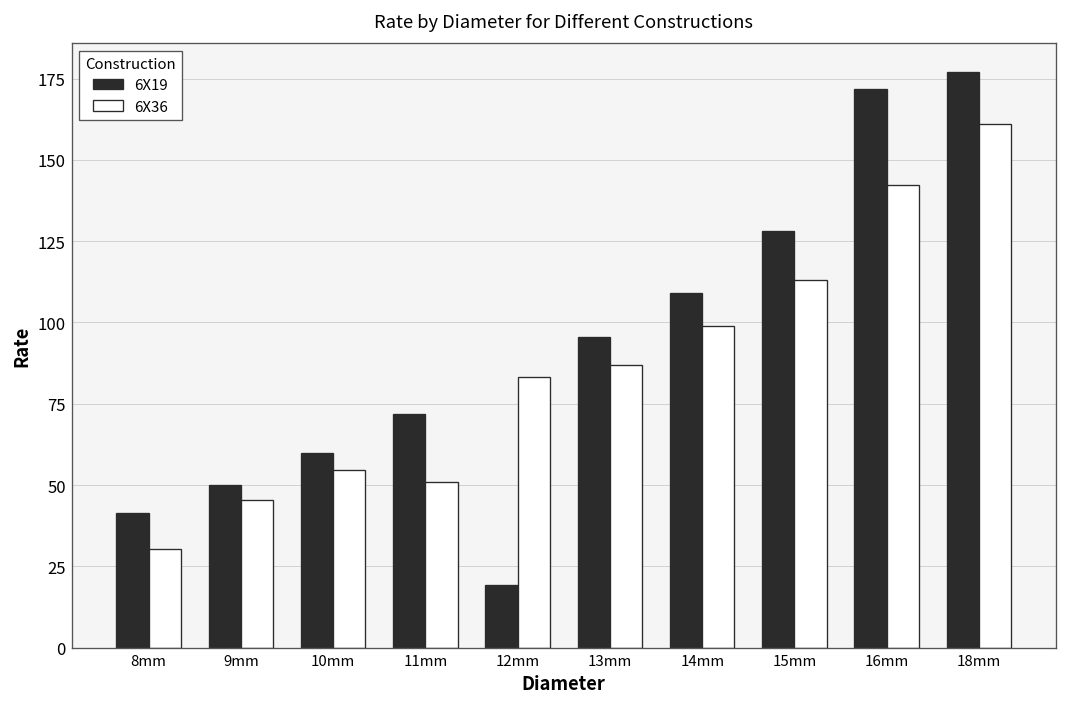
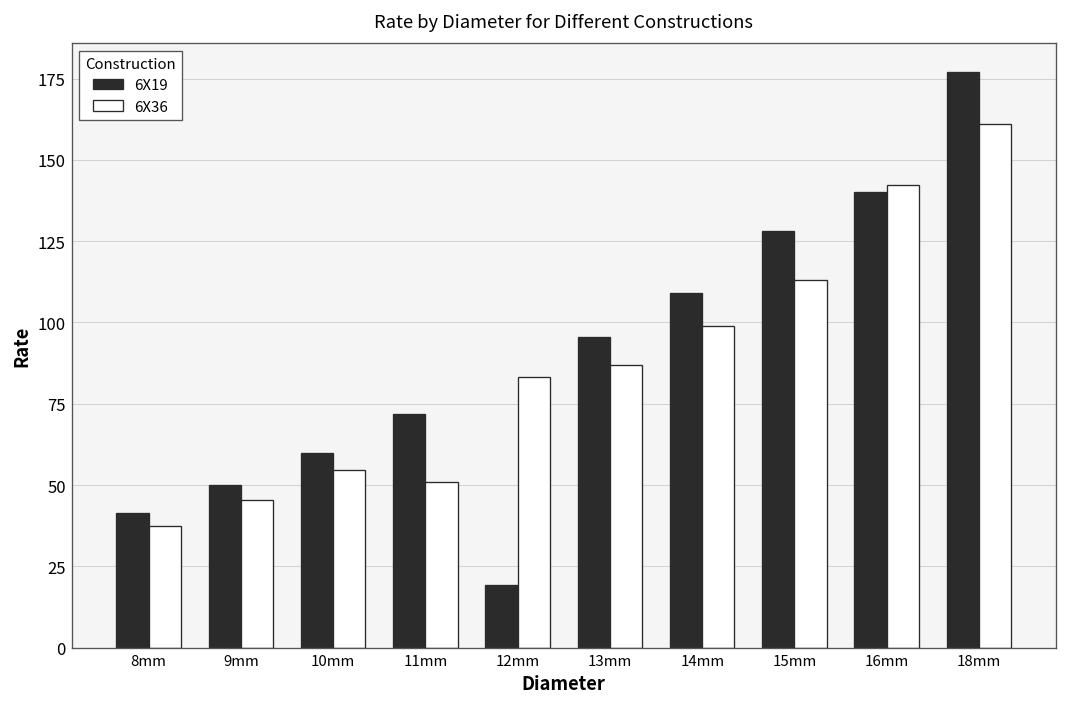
  {
    "6X19": {
      "8mm": 42,
      "9mm": 50,
      "10mm": 60,
      "11mm": 72,
      "12mm": 19,
      "13mm": 96,
      "14mm": 109,
      "15mm": 128,
-     "16mm": 172,
+     "16mm": 140,
      "18mm": 177
    },
    "6X36": {
-     "8mm": 31,
+     "8mm": 38,
      "9mm": 46,
      "10mm": 55,
      "11mm": 51,
      "12mm": 83,
      "13mm": 87,
      "14mm": 99,
      "15mm": 113,
      "16mm": 142,
      "18mm": 161
    }
  }
